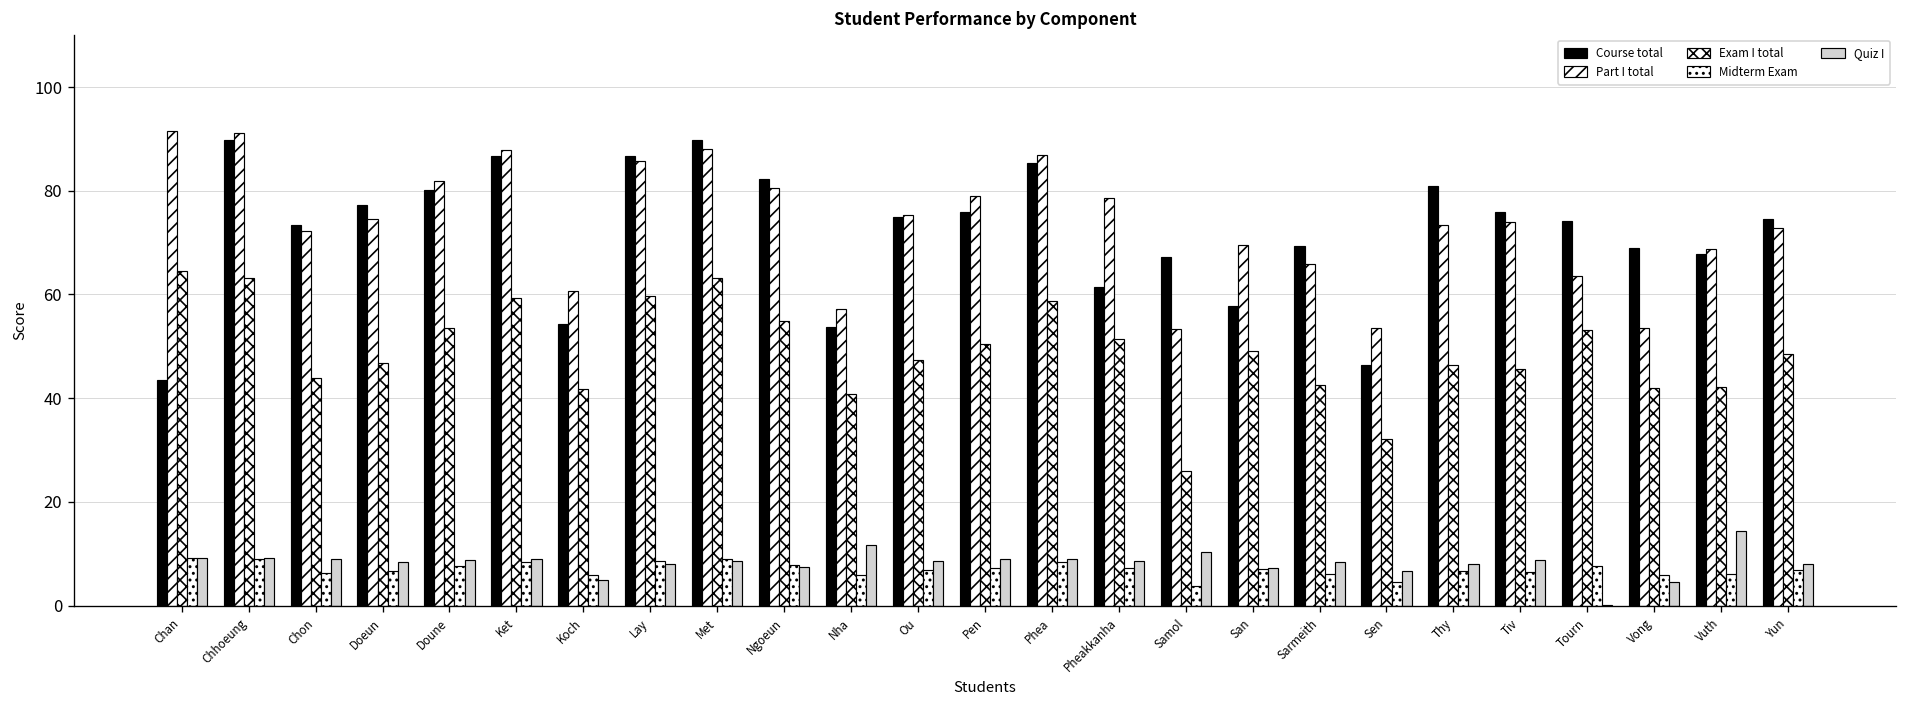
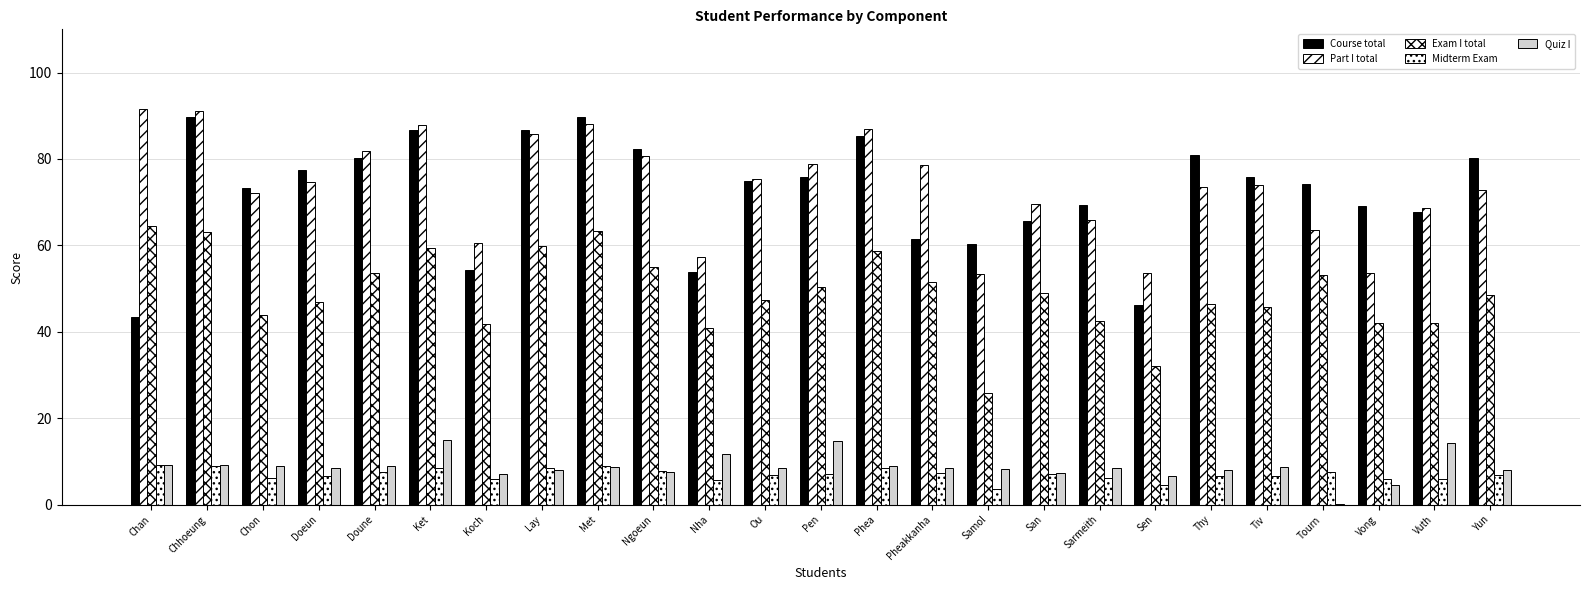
  {
    "Course total": {
      "Chan": 43,
      "Chhoeung": 90,
      "Chon": 73,
      "Doeun": 77,
      "Doune": 80,
      "Ket": 87,
      "Koch": 54,
      "Lay": 87,
      "Met": 90,
      "Ngoeun": 82,
      "Nha": 54,
      "Ou": 75,
      "Pen": 76,
      "Phea": 85,
      "Pheakkanha": 61,
-     "Samol": 67,
-     "San": 58,
+     "Samol": 60,
+     "San": 66,
      "Sarmeith": 69,
      "Sen": 46,
      "Thy": 81,
      "Tiv": 76,
      "Tourn": 74,
      "Vong": 69,
      "Vuth": 68,
-     "Yun": 75
+     "Yun": 80
    },
    "Quiz I": {
      "Chan": 9,
      "Chhoeung": 9,
      "Chon": 9,
      "Doeun": 8,
      "Doune": 9,
-     "Ket": 9,
-     "Koch": 5,
+     "Ket": 15,
+     "Koch": 7,
      "Lay": 8,
      "Met": 9,
      "Ngoeun": 8,
      "Nha": 12,
      "Ou": 9,
-     "Pen": 9,
+     "Pen": 15,
      "Phea": 9,
      "Pheakkanha": 9,
-     "Samol": 10,
+     "Samol": 8,
      "San": 7,
      "Sarmeith": 8,
      "Sen": 7,
      "Thy": 8,
      "Tiv": 9,
      "Vong": 5,
      "Vuth": 14,
      "Yun": 8
    }
  }
